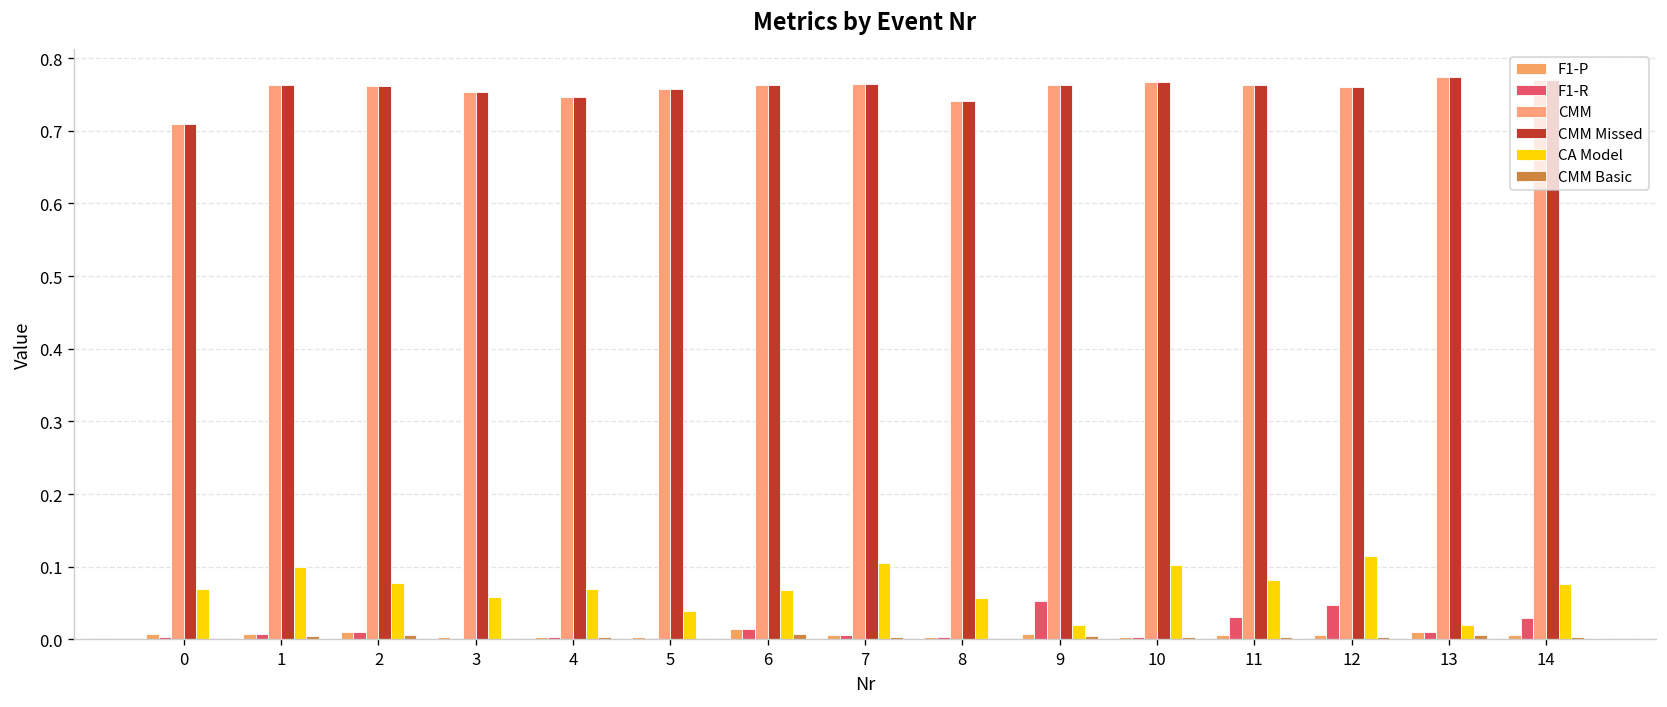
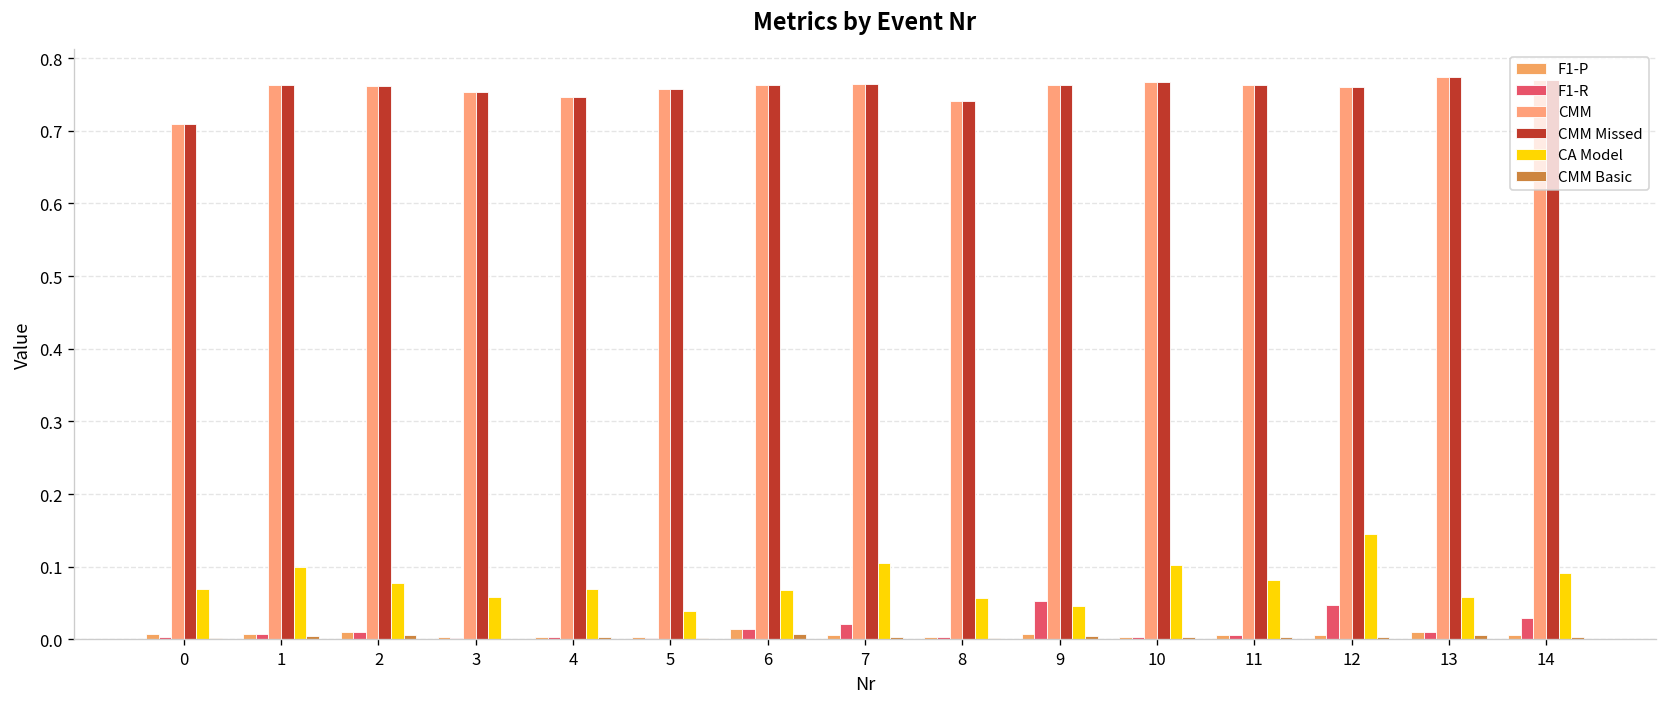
  {
    "F1-R": {
      "1": 0.01,
      "2": 0.01,
      "6": 0.01,
-     "7": 0.01,
+     "7": 0.02,
      "9": 0.05,
-     "11": 0.03,
+     "11": 0.01,
      "12": 0.05,
      "13": 0.01,
      "14": 0.03
    },
    "CMM Missed": {
      "0": 0.71,
      "1": 0.76,
      "2": 0.76,
      "3": 0.75,
      "4": 0.75,
      "5": 0.76,
      "6": 0.76,
      "7": 0.76,
      "8": 0.74,
      "9": 0.76,
      "10": 0.77,
      "11": 0.76,
      "12": 0.76,
      "13": 0.77
    },
    "CA Model": {
      "0": 0.07,
      "1": 0.10,
      "2": 0.08,
      "3": 0.06,
      "4": 0.07,
      "5": 0.04,
      "6": 0.07,
      "7": 0.10,
      "8": 0.06,
-     "9": 0.02,
+     "9": 0.05,
      "10": 0.10,
      "11": 0.08,
-     "12": 0.11,
-     "13": 0.02,
-     "14": 0.08
+     "12": 0.14,
+     "13": 0.06,
+     "14": 0.09
    }
  }
